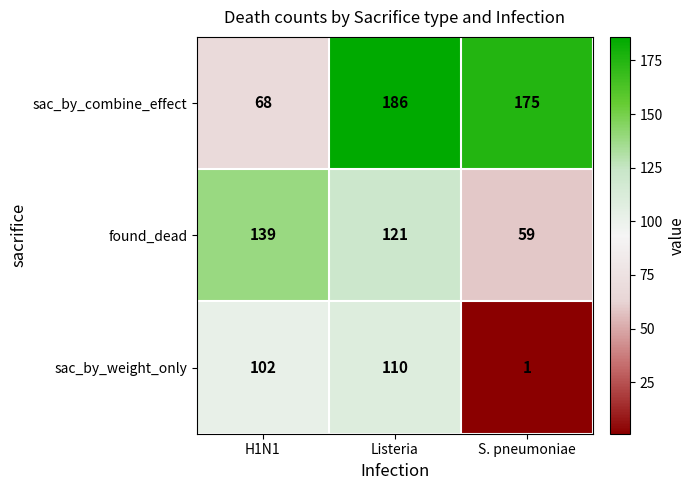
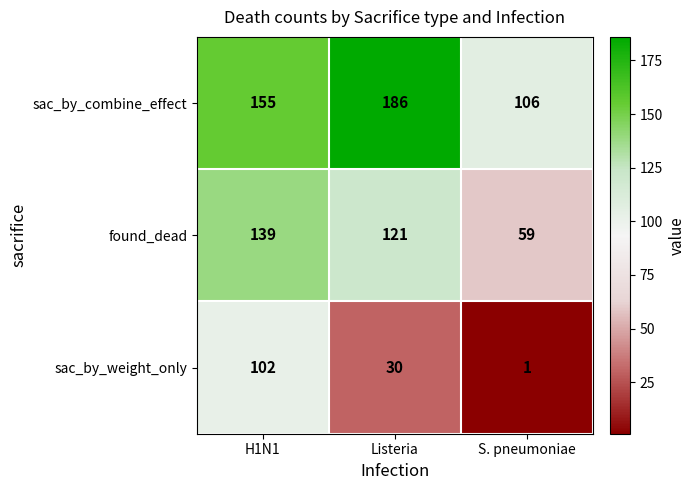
  {
    "sac_by_combine_effect": {
-     "H1N1": 68,
+     "H1N1": 155,
      "Listeria": 186,
-     "S. pneumoniae": 175
+     "S. pneumoniae": 106
    },
    "found_dead": {
      "H1N1": 139,
      "Listeria": 121,
      "S. pneumoniae": 59
    },
    "sac_by_weight_only": {
      "H1N1": 102,
-     "Listeria": 110,
+     "Listeria": 30,
      "S. pneumoniae": 1
    }
  }
